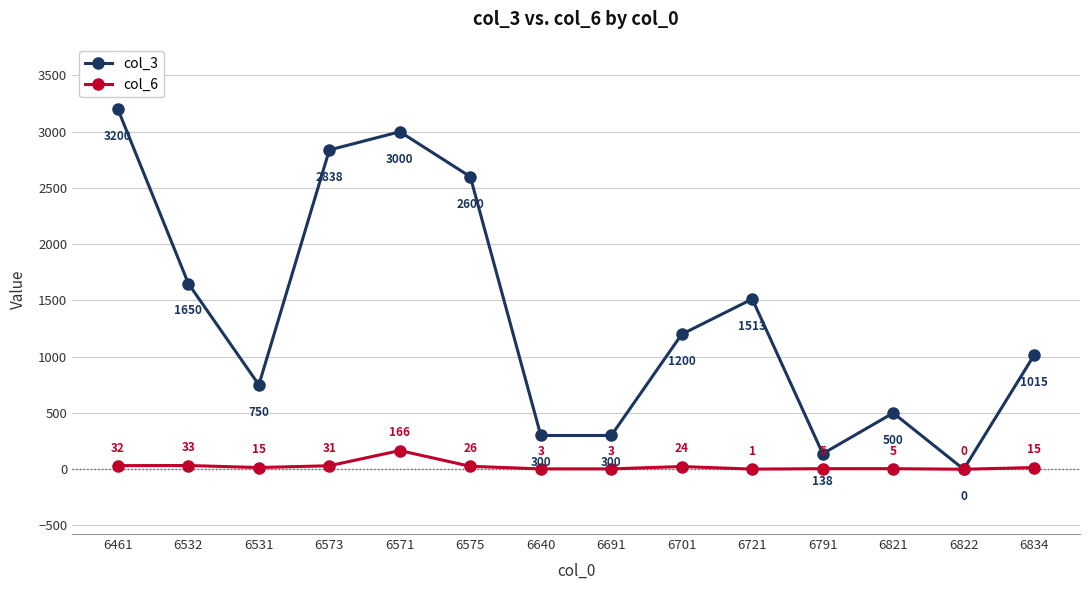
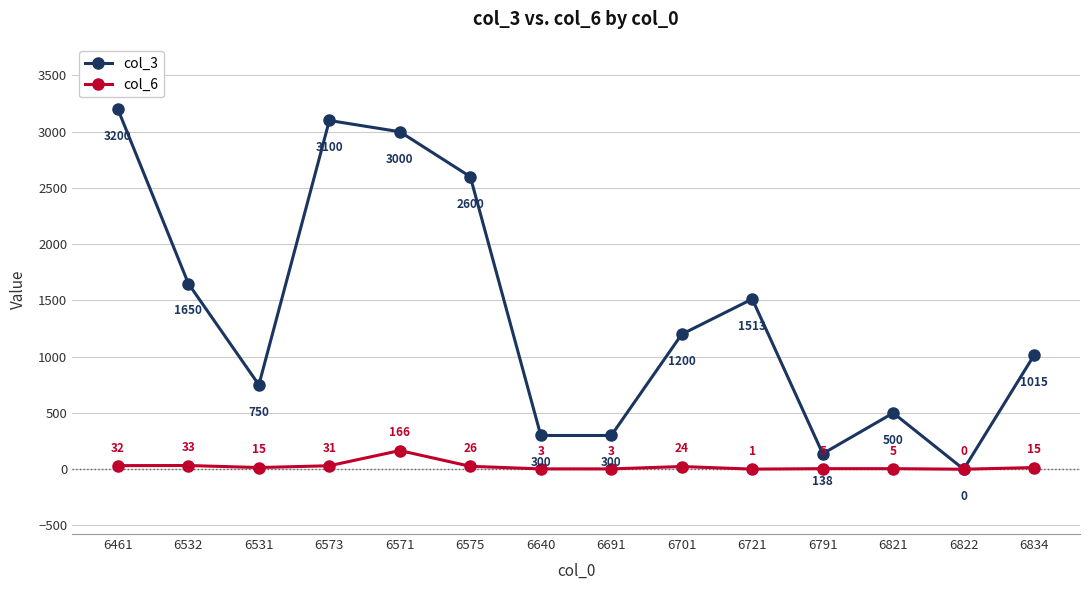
  {
    "col_3": {
      "6461": 3200,
      "6532": 1650,
      "6531": 750,
-     "6573": 2838,
+     "6573": 3100,
      "6571": 3000,
      "6575": 2600,
      "6701": 1200,
      "6721": 1513,
      "6791": 138,
      "6821": 500,
      "6834": 1015
    },
    "col_6": {
      "6461": 32,
      "6532": 33,
      "6531": 15,
      "6573": 31,
      "6571": 166,
      "6575": 26,
      "6640": 3,
      "6691": 3,
      "6701": 24,
      "6721": 1,
      "6834": 15
    }
  }
